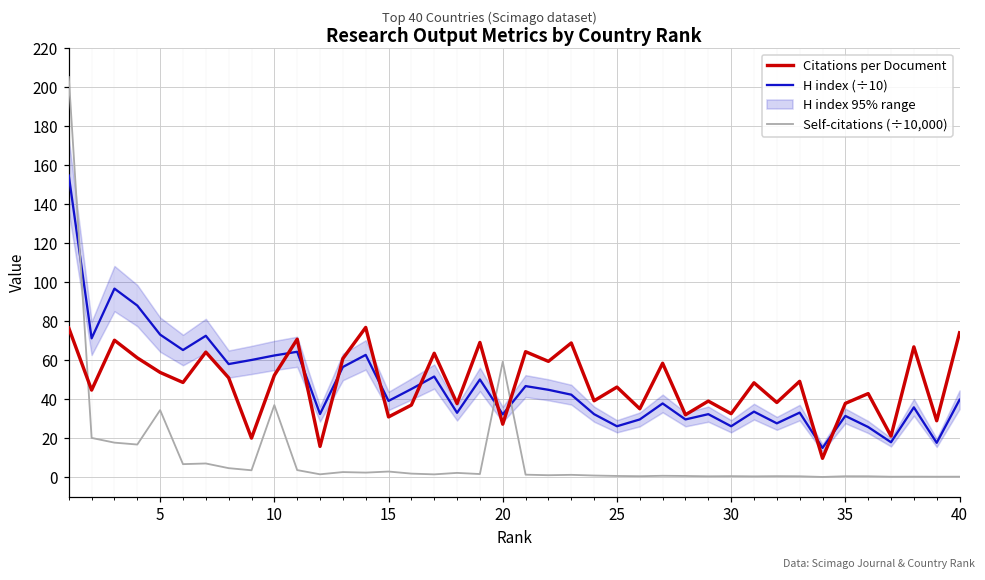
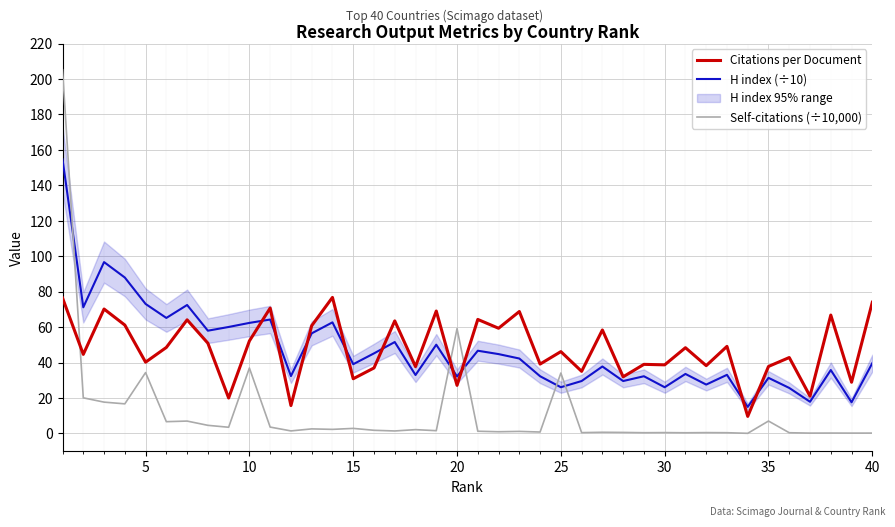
  {
    "Citations per Document": {
-     "5": 54,
+     "5": 40,
      "10": 52,
      "15": 31,
      "20": 27,
      "25": 46,
-     "30": 33,
+     "30": 39,
      "35": 38,
      "40": 74
    },
    "Self-citations (÷10,000)": {
      "5": 34,
      "10": 37,
      "15": 3,
      "20": 59,
-     "25": 1,
+     "25": 34,
      "30": 1,
-     "35": 0,
+     "35": 7,
      "40": 0
    }
  }
